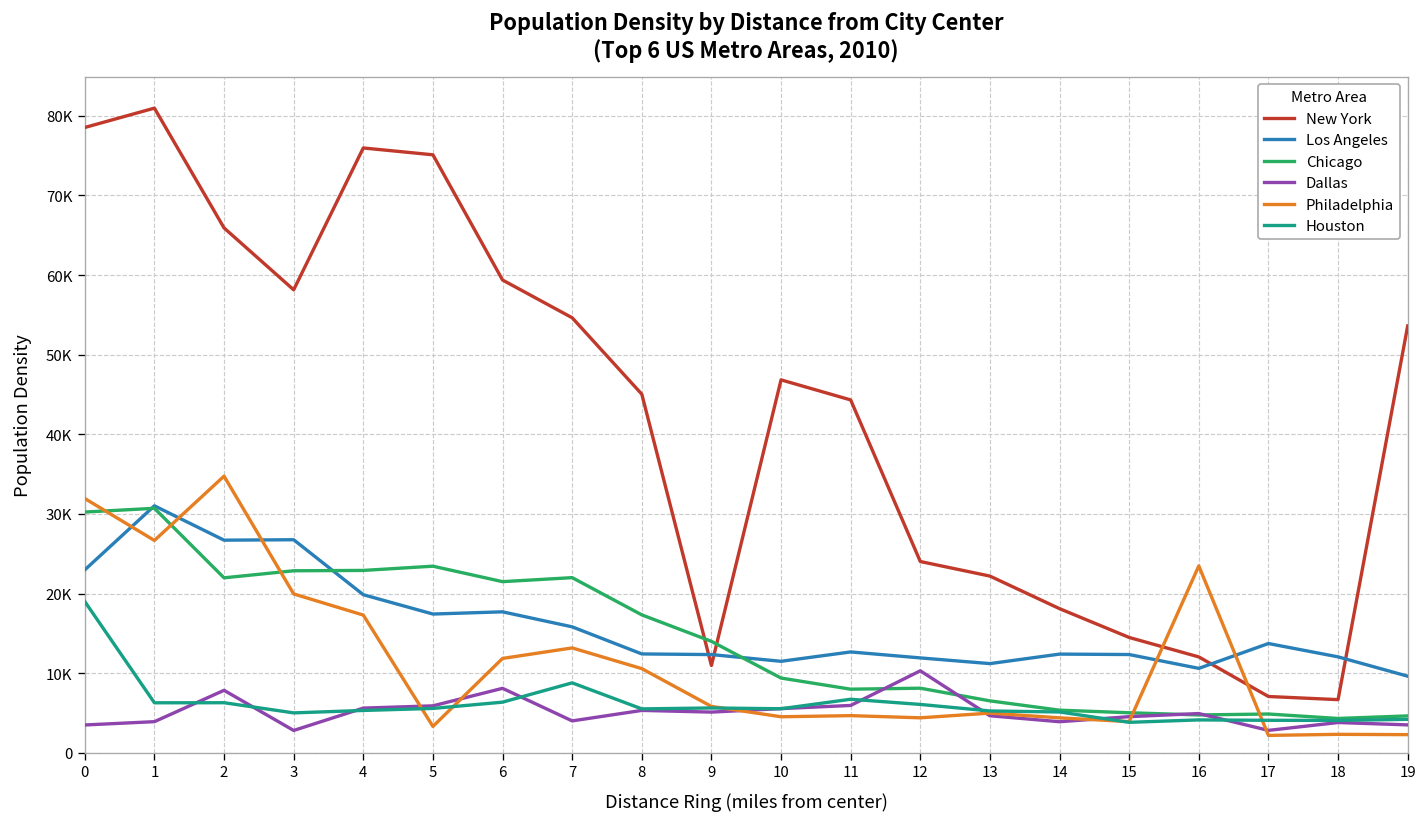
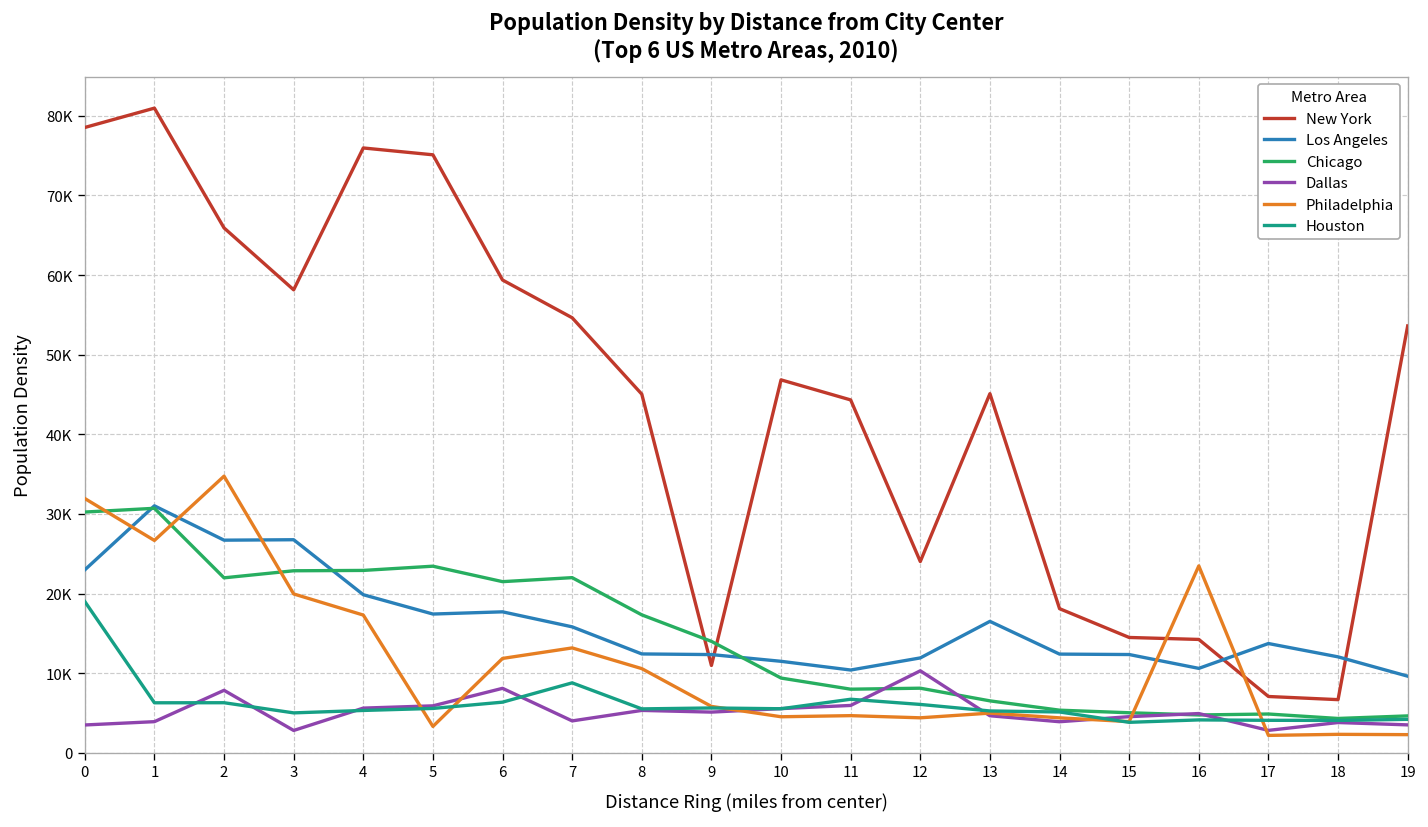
  {
    "New York": {
      "0": 79000,
      "1": 81000,
      "2": 66000,
      "3": 58000,
      "4": 76000,
      "5": 75000,
      "6": 59000,
      "7": 55000,
      "8": 45000,
      "9": 11000,
      "10": 47000,
      "11": 44000,
      "12": 24000,
-     "13": 22000,
+     "13": 45000,
      "14": 18000,
      "15": 14000,
-     "16": 12000,
+     "16": 14000,
      "17": 7000,
      "18": 7000,
      "19": 54000
    },
    "Los Angeles": {
      "0": 23000,
      "2": 27000,
      "3": 27000,
      "4": 20000,
      "5": 17000,
      "6": 18000,
      "7": 16000,
      "8": 12000,
      "9": 12000,
      "10": 12000,
-     "11": 13000,
+     "11": 10000,
      "12": 12000,
-     "13": 11000,
+     "13": 17000,
      "14": 12000,
      "15": 12000,
      "16": 11000,
      "17": 14000,
      "18": 12000,
      "19": 10000
    },
    "Dallas": {
      "0": 4000,
      "1": 4000,
      "2": 8000,
      "3": 3000,
      "6": 8000,
      "7": 4000,
      "9": 5000,
      "11": 6000,
      "12": 10000,
      "14": 4000,
      "15": 5000,
      "17": 3000,
      "19": 4000
    },
    "Philadelphia": {
      "0": 32000,
      "1": 27000,
      "2": 35000,
      "3": 20000,
      "4": 17000,
      "5": 3000,
      "6": 12000,
      "7": 13000,
      "8": 11000,
      "10": 5000,
      "11": 5000,
      "12": 4000,
      "14": 4000,
      "16": 23000,
      "17": 2000,
      "18": 2000,
      "19": 2000
    }
  }
